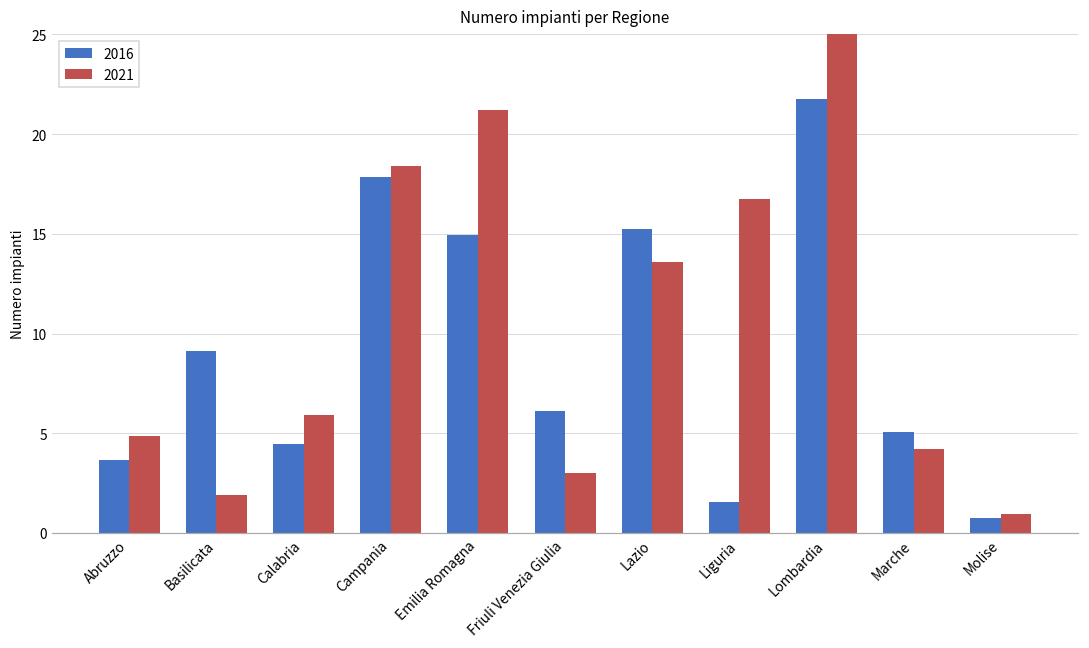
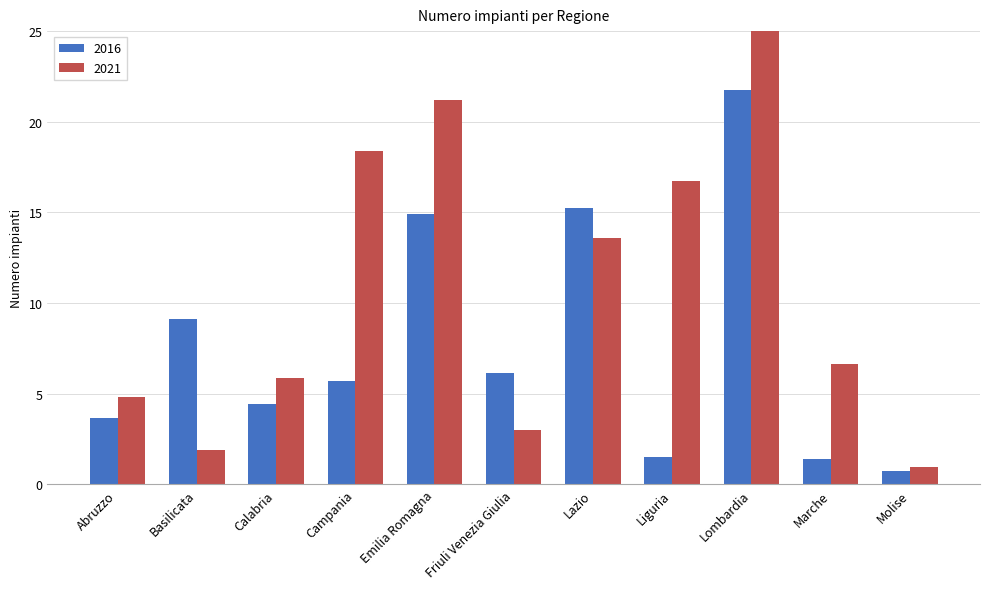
  {
    "2016": {
      "Abruzzo": 3.7,
      "Basilicata": 9.1,
      "Calabria": 4.5,
-     "Campania": 17.8,
+     "Campania": 5.7,
      "Emilia Romagna": 14.9,
      "Friuli Venezia Giulia": 6.1,
      "Lazio": 15.2,
      "Liguria": 1.5,
      "Lombardia": 21.8,
-     "Marche": 5.1,
+     "Marche": 1.4,
      "Molise": 0.8
    },
    "2021": {
      "Abruzzo": 4.8,
      "Basilicata": 1.9,
      "Calabria": 5.9,
      "Campania": 18.4,
      "Emilia Romagna": 21.2,
      "Friuli Venezia Giulia": 3.0,
      "Lazio": 13.6,
      "Liguria": 16.7,
-     "Marche": 4.2,
+     "Marche": 6.7,
      "Molise": 0.9
    }
  }
